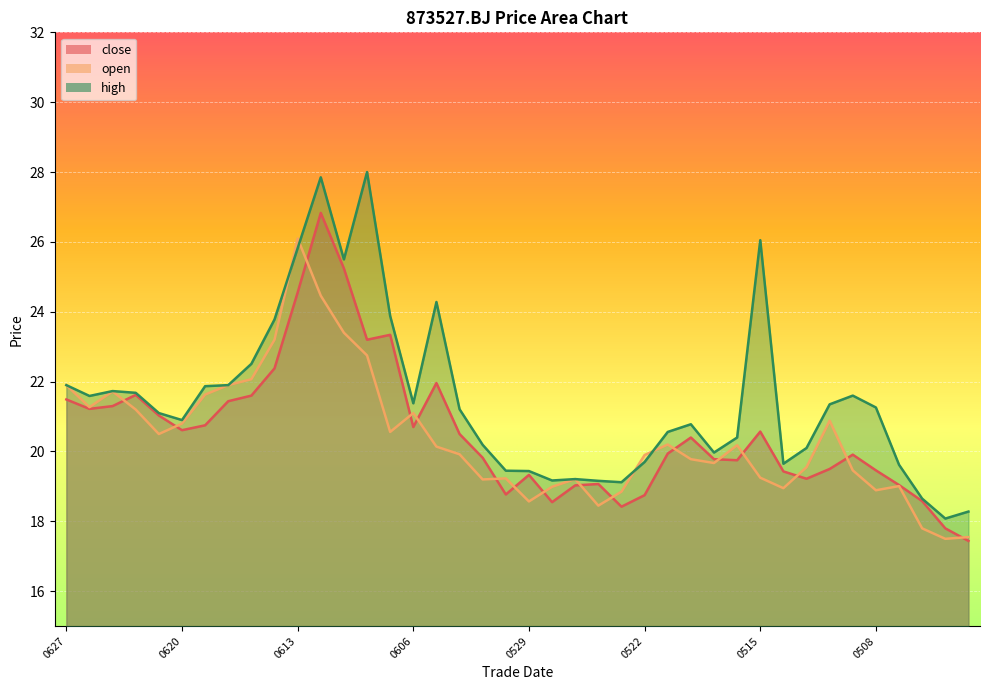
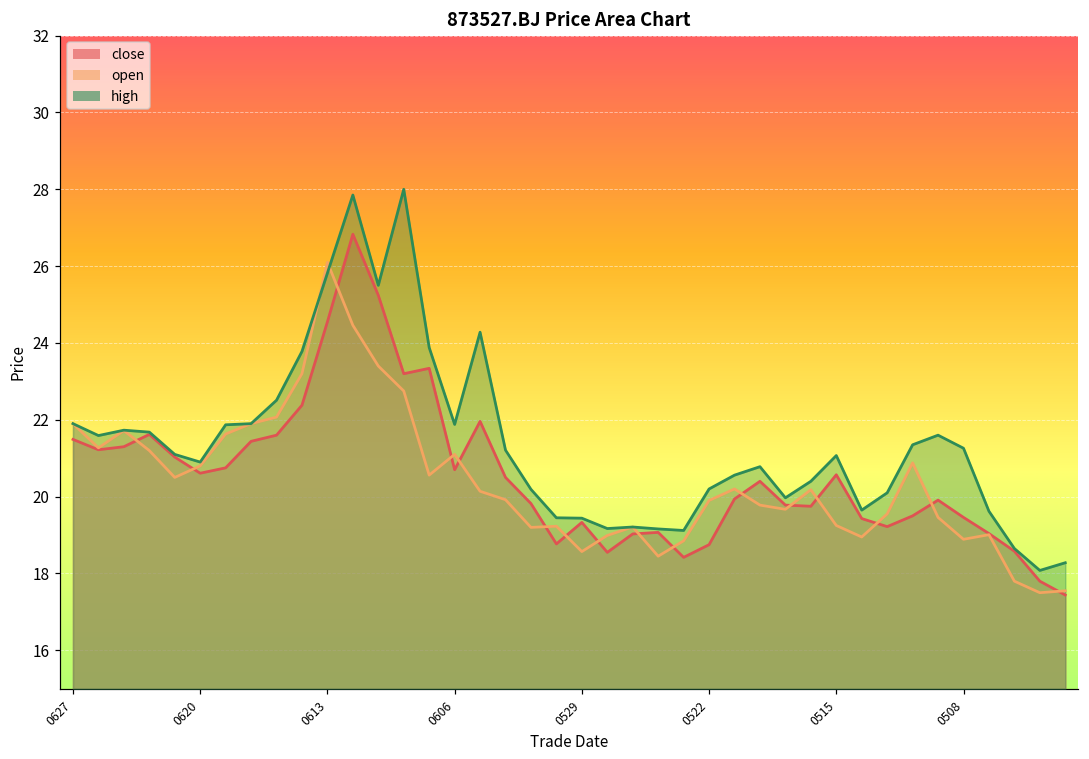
  {
    "high": {
      "0620": 20.9,
      "0613": 25.8,
-     "0606": 21.4,
+     "0606": 21.9,
      "0529": 19.4,
-     "0522": 19.7,
-     "0515": 26.1,
+     "0522": 20.2,
+     "0515": 21.1,
      "0508": 21.3
    }
  }
